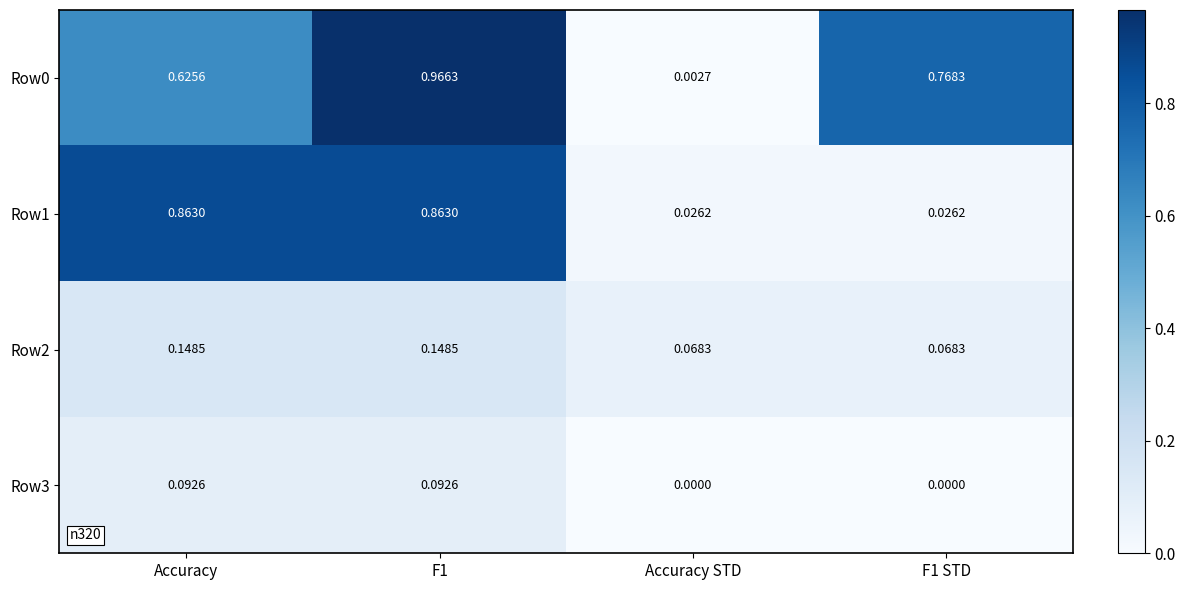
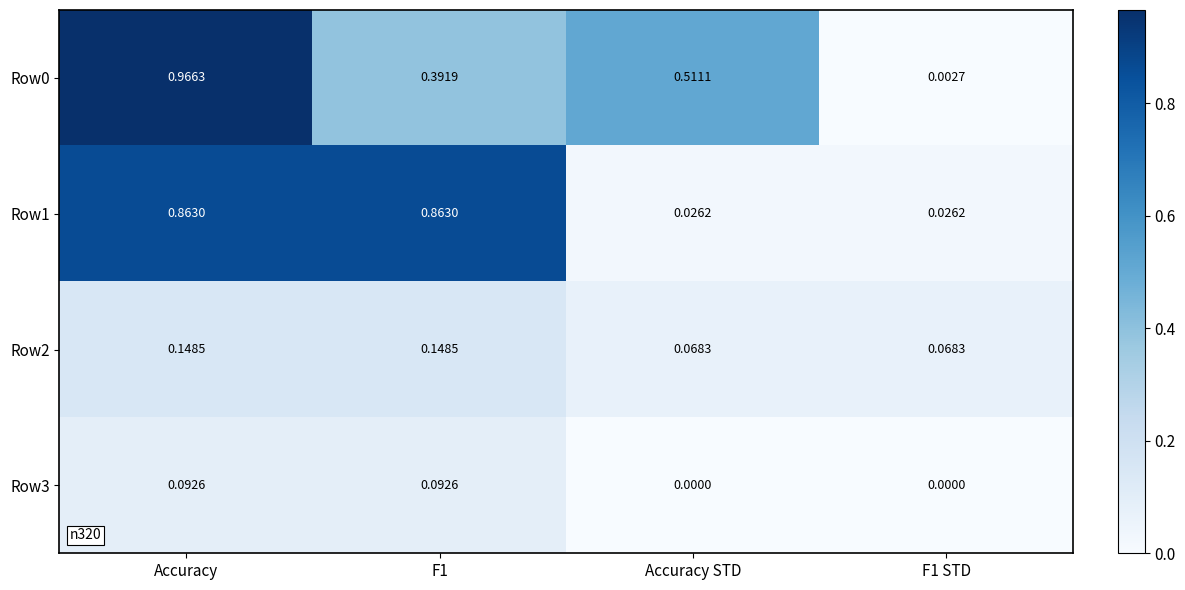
  {
    "Row0": {
-     "Accuracy": 0.6256,
-     "F1": 0.9663,
-     "Accuracy STD": 0.0027,
-     "F1 STD": 0.7683
+     "Accuracy": 0.9663,
+     "F1": 0.3919,
+     "Accuracy STD": 0.5111,
+     "F1 STD": 0.0027
    },
    "Row1": {
      "Accuracy": 0.8630,
      "F1": 0.8630,
      "Accuracy STD": 0.0262,
      "F1 STD": 0.0262
    },
    "Row2": {
      "Accuracy": 0.1485,
      "F1": 0.1485,
      "Accuracy STD": 0.0683,
      "F1 STD": 0.0683
    },
    "Row3": {
      "Accuracy": 0.0926,
      "F1": 0.0926,
      "Accuracy STD": 0.0000,
      "F1 STD": 0.0000
    }
  }
